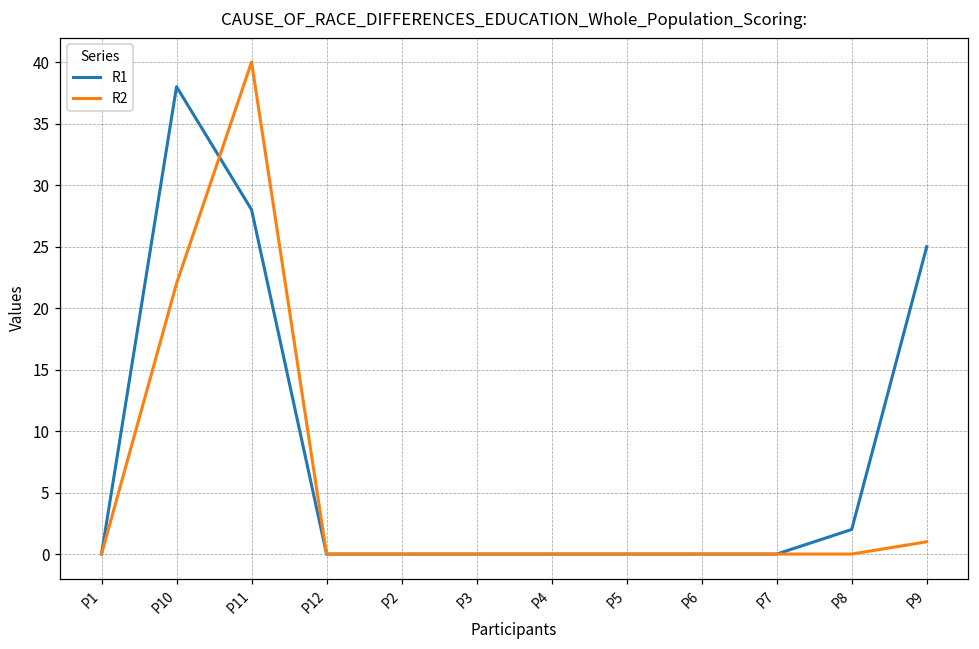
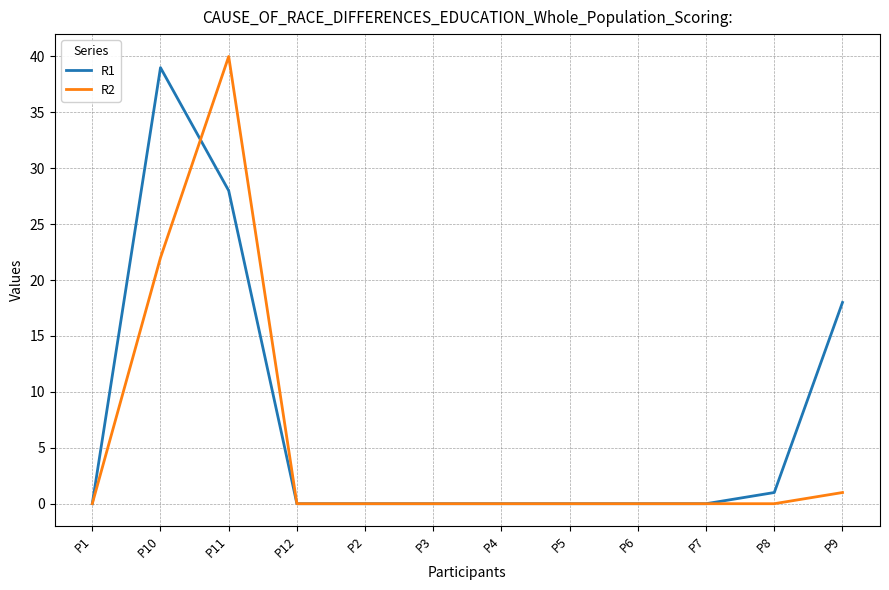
  {
    "R1": {
-     "P10": 38,
+     "P10": 39,
      "P11": 28,
-     "P8": 2,
-     "P9": 25
+     "P8": 1,
+     "P9": 18
    },
    "R2": {
      "P10": 22,
      "P11": 40,
      "P8": 0,
      "P9": 1
    }
  }
